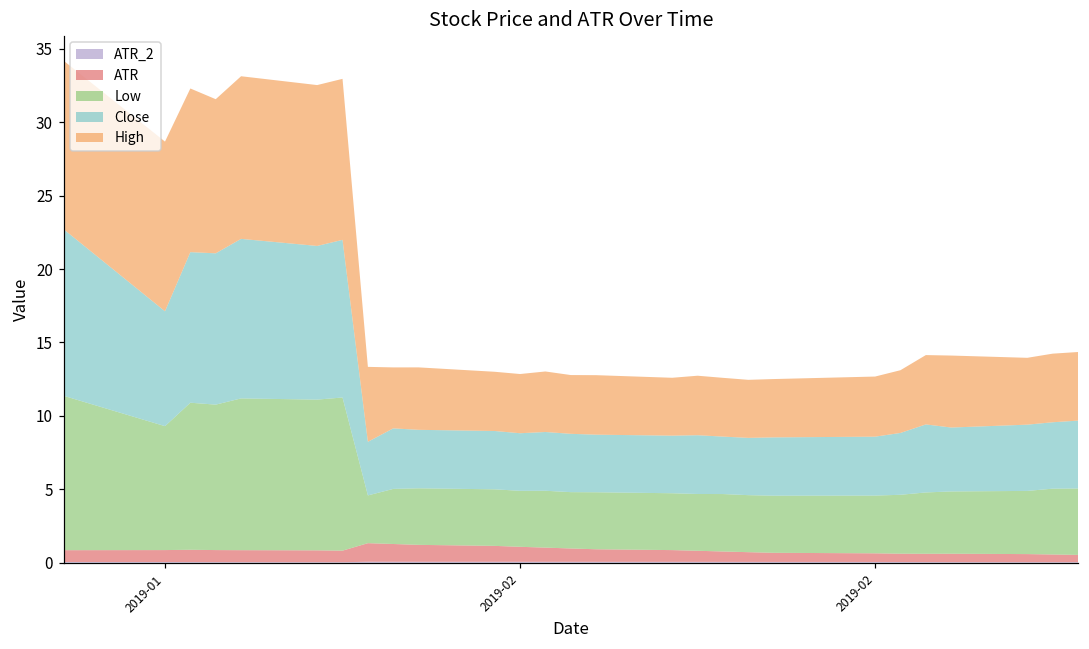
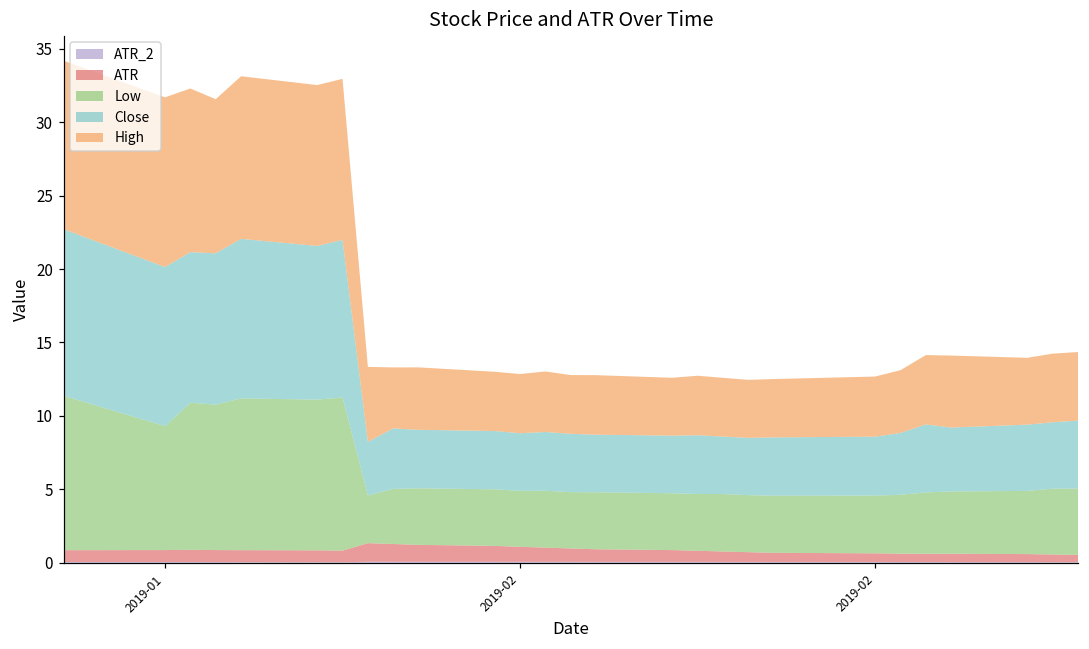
  {
    "Low": {
      "2019-01": 8.4
    },
    "Close": {
-     "2019-01": 7.8
+     "2019-01": 10.8
    }
  }
